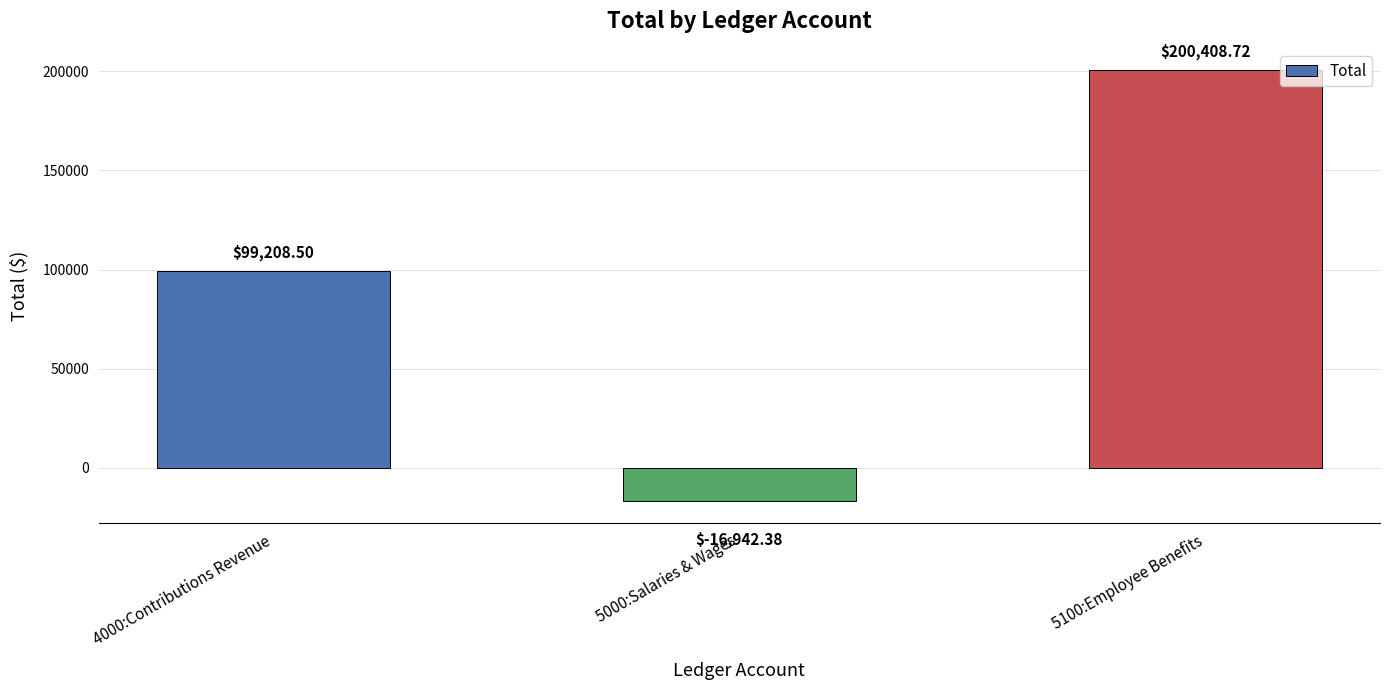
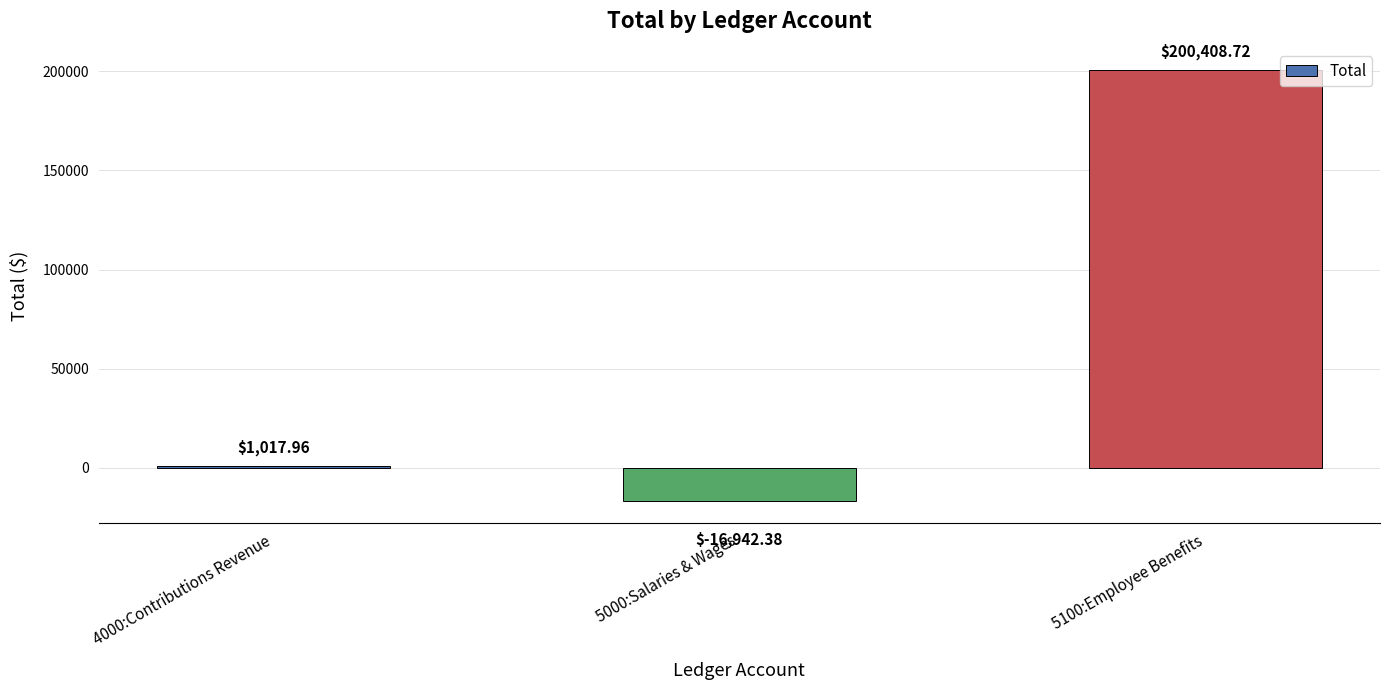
  {
-   "4000:Contributions Revenue": "$99,208.50",
+   "4000:Contributions Revenue": "$1,017.96",
    "5100:Employee Benefits": "$200,408.72"
  }
